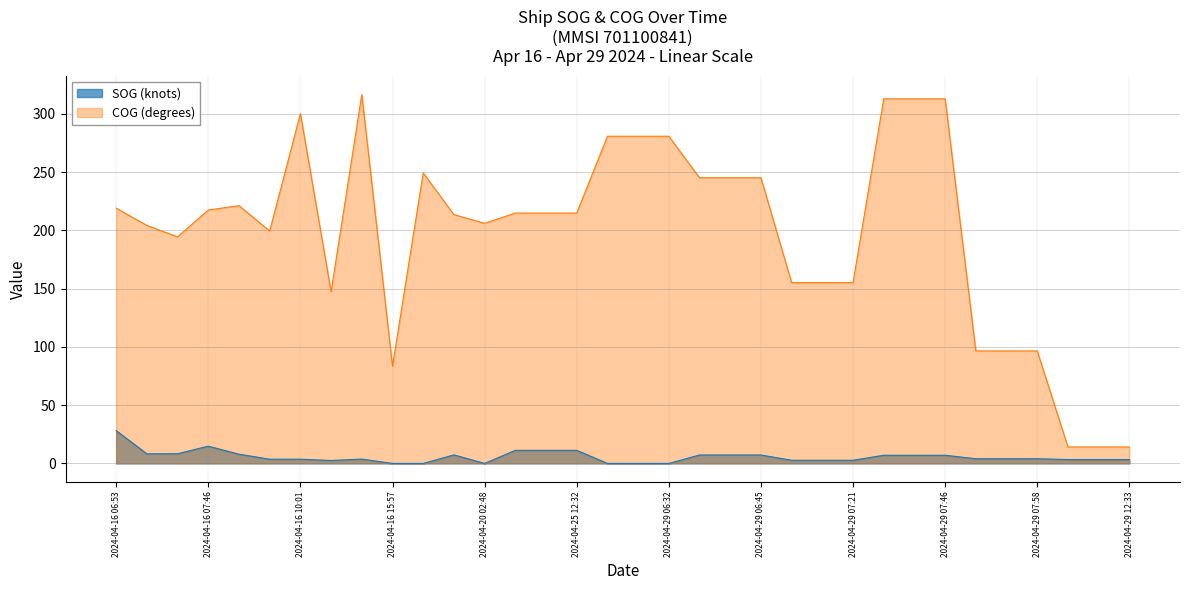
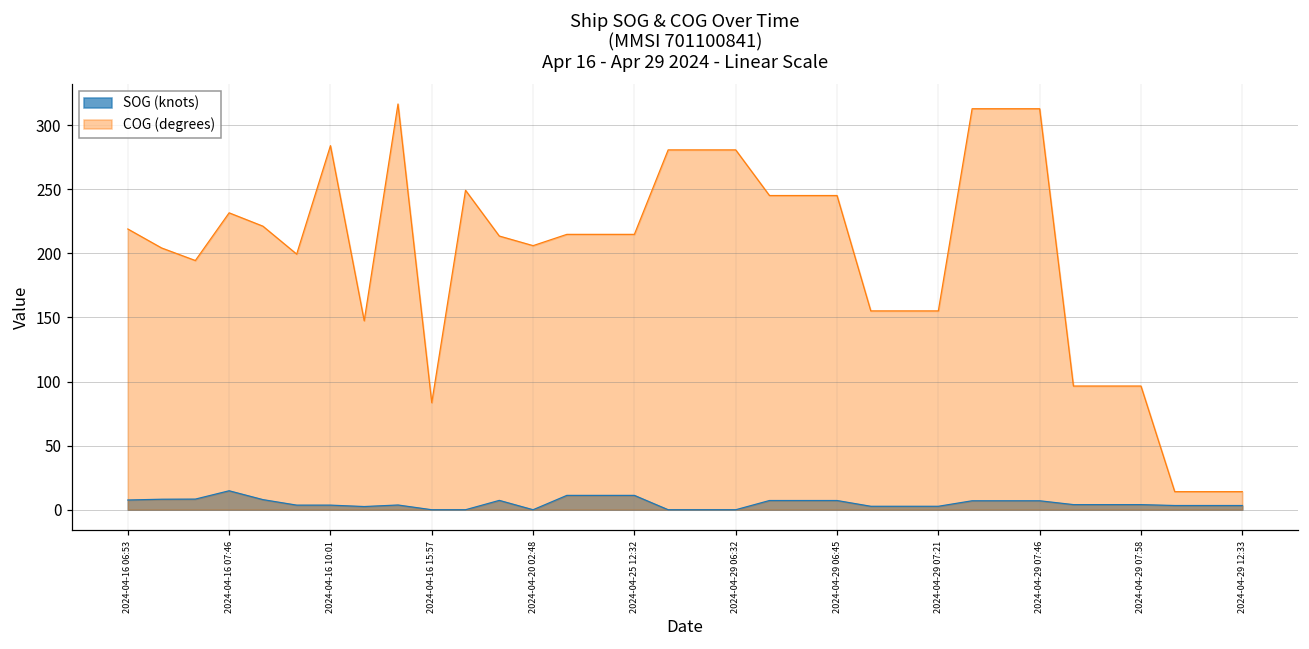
  {
    "SOG (knots)": {
-     "2024-04-16 06:53": 28,
+     "2024-04-16 06:53": 8,
      "2024-04-16 07:46": 15,
      "2024-04-16 10:01": 4,
      "2024-04-16 15:57": 0,
      "2024-04-20 02:48": 0
    },
    "COG (degrees)": {
      "2024-04-16 06:53": 219,
-     "2024-04-16 07:46": 217,
-     "2024-04-16 10:01": 300,
+     "2024-04-16 07:46": 232,
+     "2024-04-16 10:01": 284,
      "2024-04-16 15:57": 84,
      "2024-04-20 02:48": 206
    }
  }
